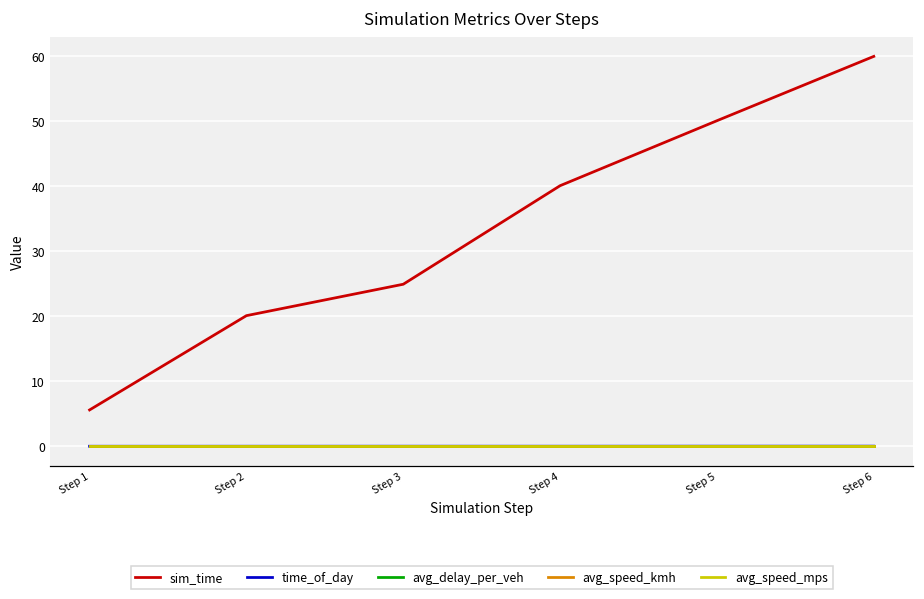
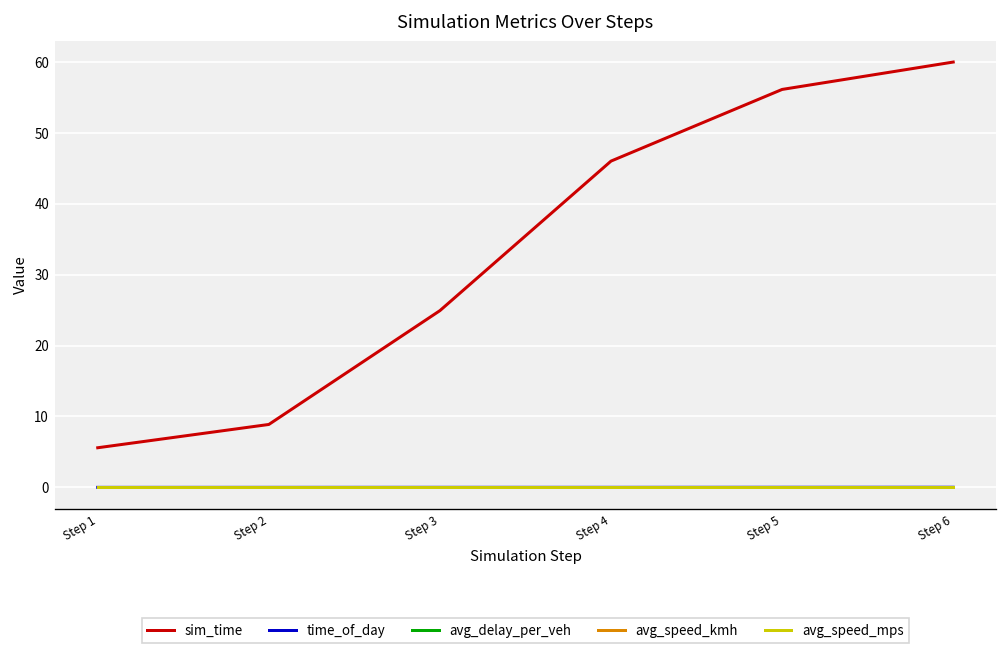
  {
    "sim_time": {
      "Step 1": 6,
-     "Step 2": 20,
+     "Step 2": 9,
      "Step 3": 25,
-     "Step 4": 40,
-     "Step 5": 50,
+     "Step 4": 46,
+     "Step 5": 56,
      "Step 6": 60
    },
    "avg_speed_mps": {
      "Step 1": 0,
      "Step 2": 0,
      "Step 3": 0,
      "Step 4": 0,
      "Step 5": 0,
      "Step 6": 0
    }
  }
